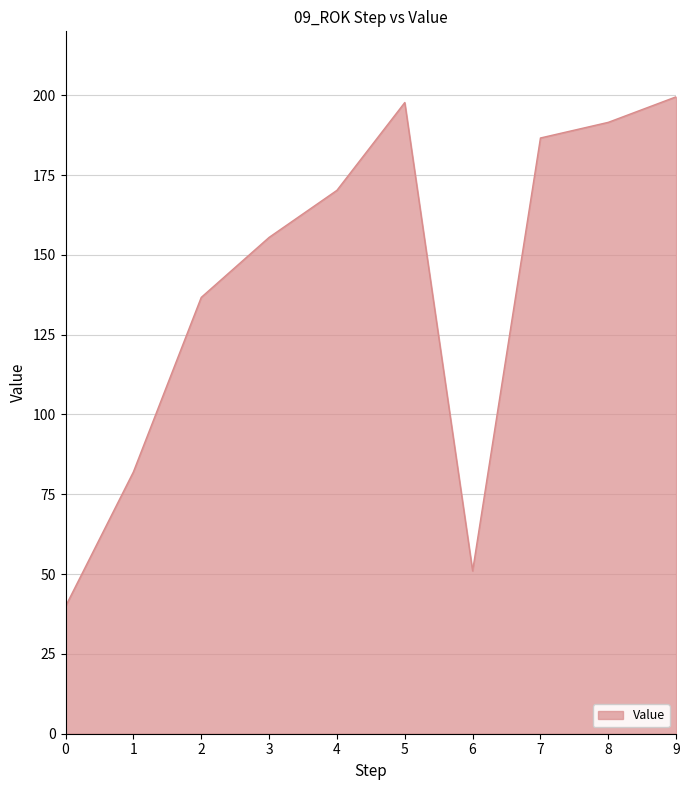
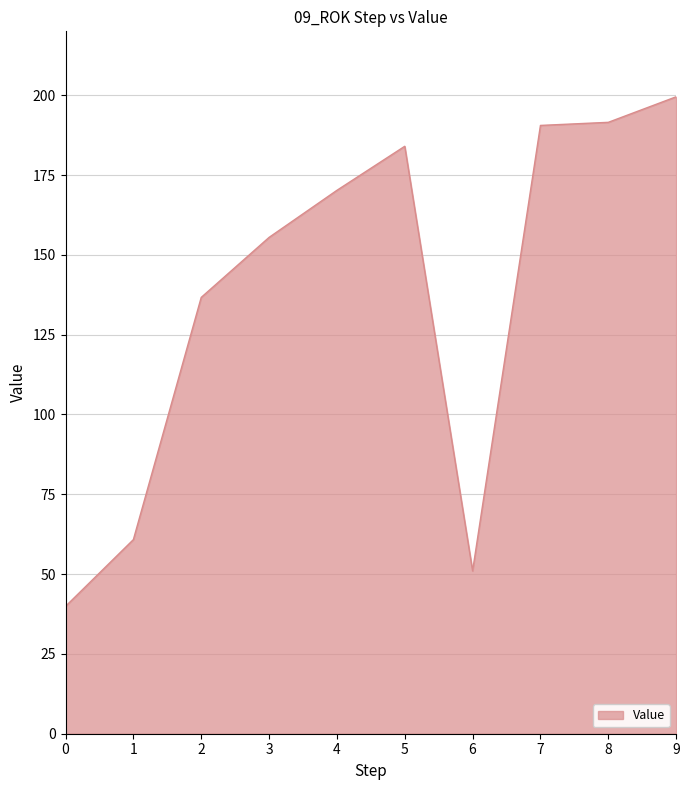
  {
    "0": 40,
-   "1": 82,
+   "1": 61,
    "2": 137,
    "3": 155,
    "4": 170,
-   "5": 198,
+   "5": 184,
    "6": 51,
-   "7": 187,
+   "7": 191,
    "8": 192,
    "9": 200
  }
